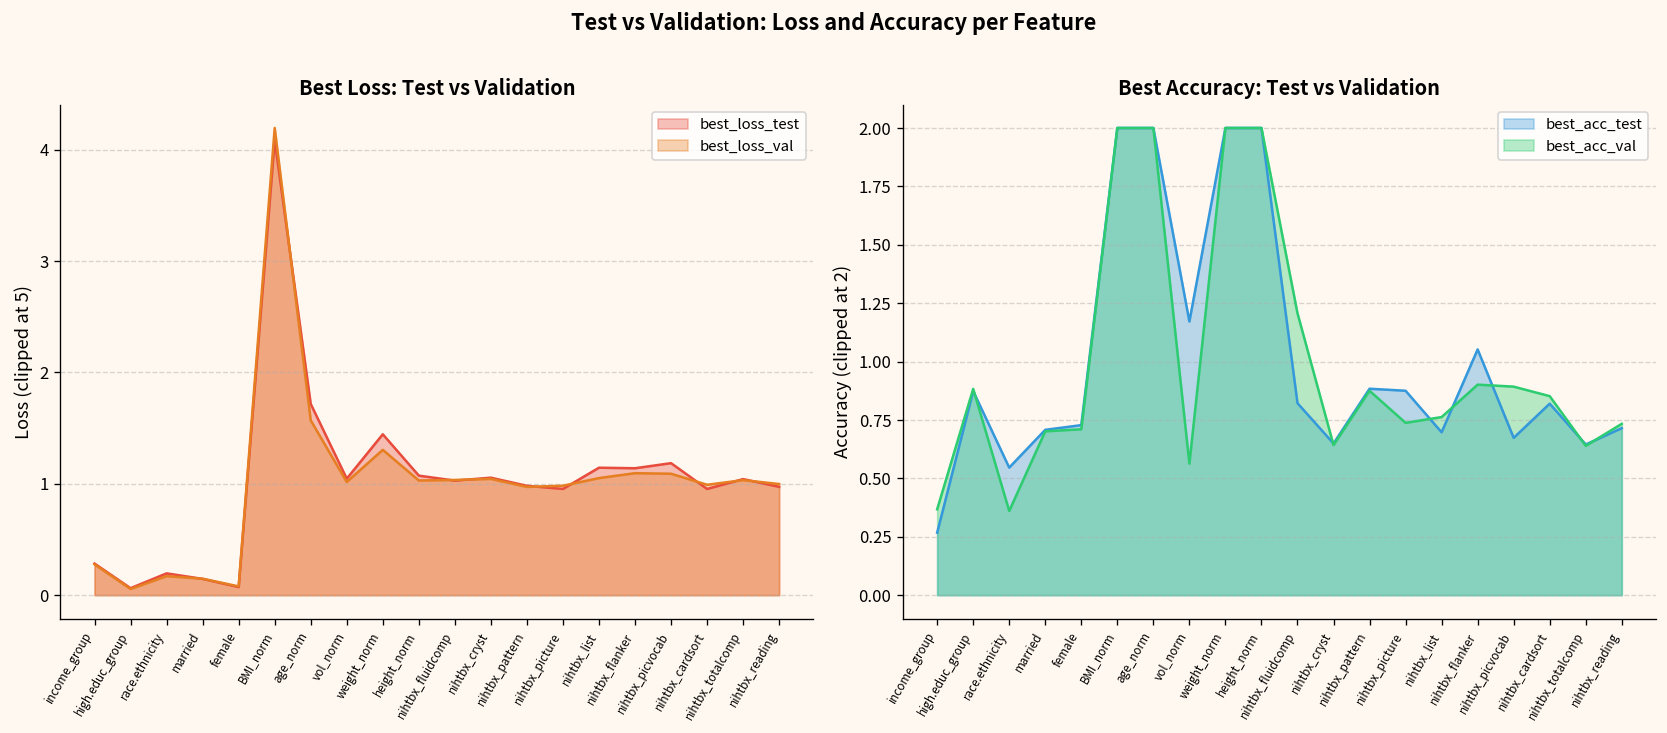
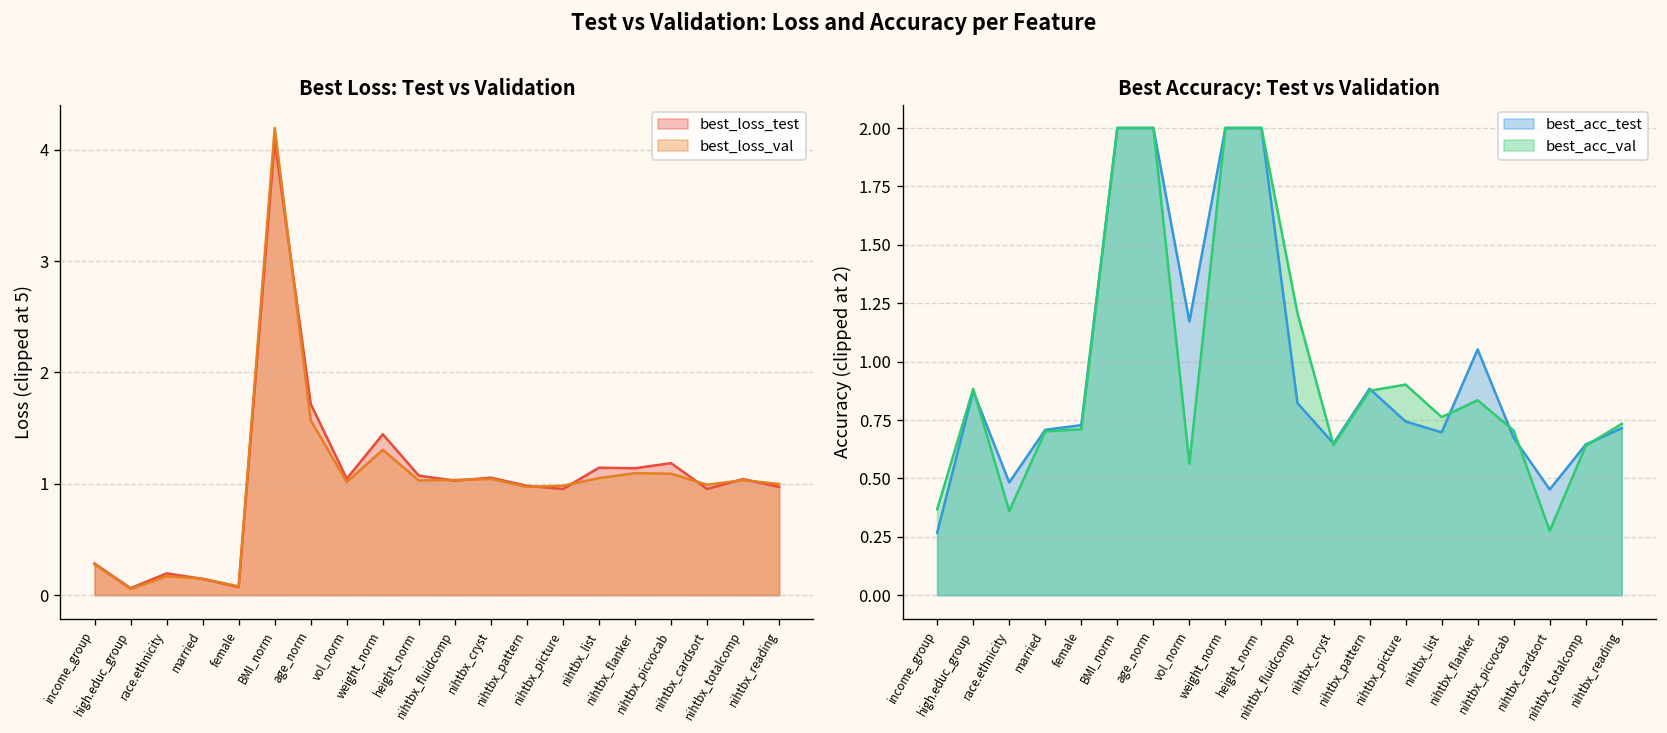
  {
    "Best Accuracy: Test vs Validation": {
      "best_acc_test": {
        "income_group": 0.27,
-       "race.ethnicity": 0.55,
+       "race.ethnicity": 0.48,
        "female": 0.73,
        "vol_norm": 1.17,
        "nihtbx_fluidcomp": 0.82,
-       "nihtbx_picture": 0.88,
+       "nihtbx_picture": 0.74,
        "nihtbx_list": 0.70,
        "nihtbx_flanker": 1.05,
        "nihtbx_picvocab": 0.67,
-       "nihtbx_cardsort": 0.82,
+       "nihtbx_cardsort": 0.45,
        "nihtbx_reading": 0.71
      },
      "best_acc_val": {
        "income_group": 0.37,
        "race.ethnicity": 0.36,
        "female": 0.71,
        "vol_norm": 0.56,
        "nihtbx_fluidcomp": 1.21,
-       "nihtbx_picture": 0.74,
+       "nihtbx_picture": 0.90,
        "nihtbx_list": 0.76,
-       "nihtbx_flanker": 0.90,
-       "nihtbx_picvocab": 0.89,
-       "nihtbx_cardsort": 0.85,
+       "nihtbx_flanker": 0.83,
+       "nihtbx_picvocab": 0.70,
+       "nihtbx_cardsort": 0.28,
        "nihtbx_reading": 0.73
      }
    }
  }
